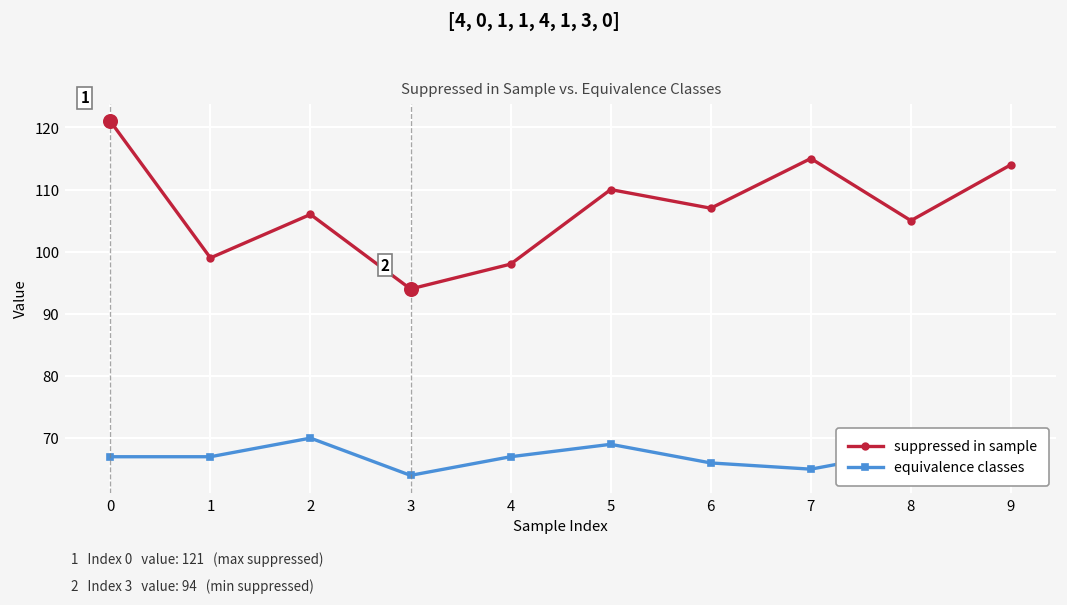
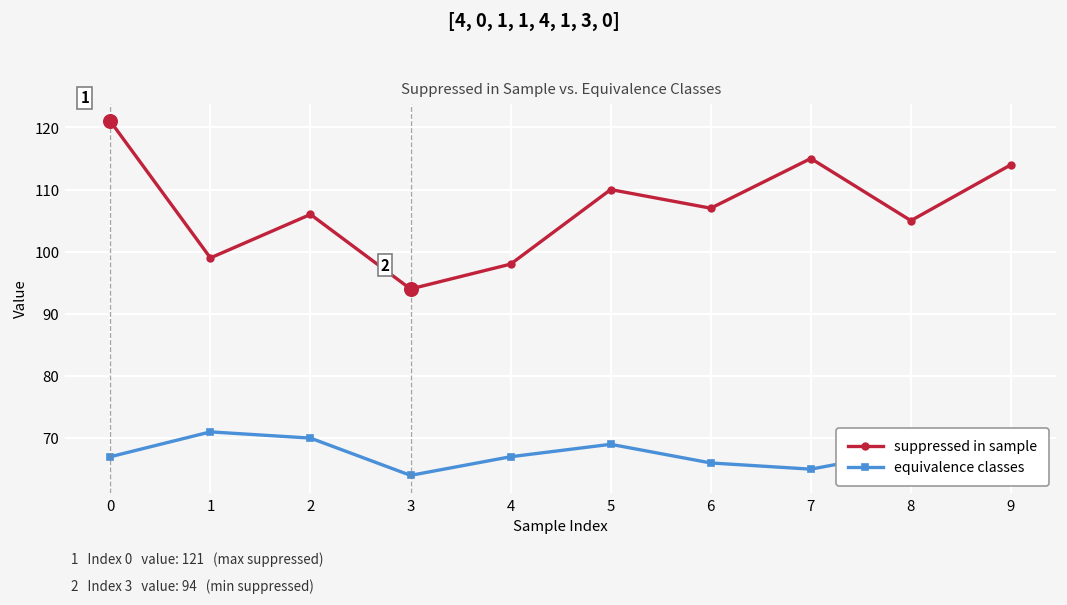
  {
    "equivalence classes": {
      "0": 67,
-     "1": 67,
+     "1": 71,
      "2": 70,
      "3": 64,
      "4": 67,
      "5": 69,
      "6": 66,
      "7": 65
    }
  }
